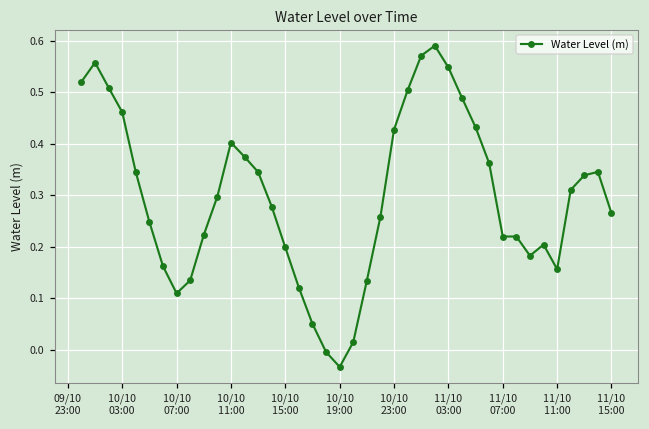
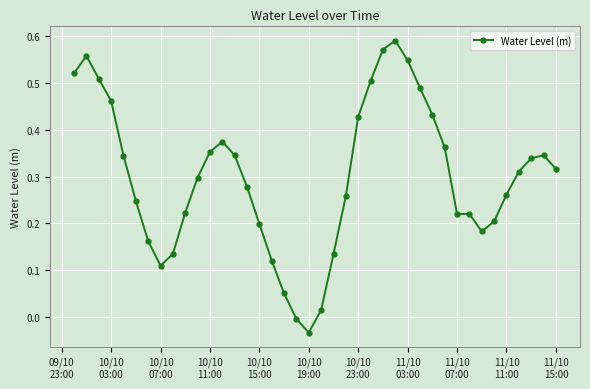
  {
    "10/10 03:00": 0.46,
    "10/10 07:00": 0.11,
-   "10/10 11:00": 0.40,
+   "10/10 11:00": 0.35,
    "10/10 15:00": 0.20,
    "10/10 19:00": -0.03,
    "10/10 23:00": 0.43,
    "11/10 03:00": 0.55,
    "11/10 07:00": 0.22,
-   "11/10 11:00": 0.16,
-   "11/10 15:00": 0.27
+   "11/10 11:00": 0.26,
+   "11/10 15:00": 0.32
  }
